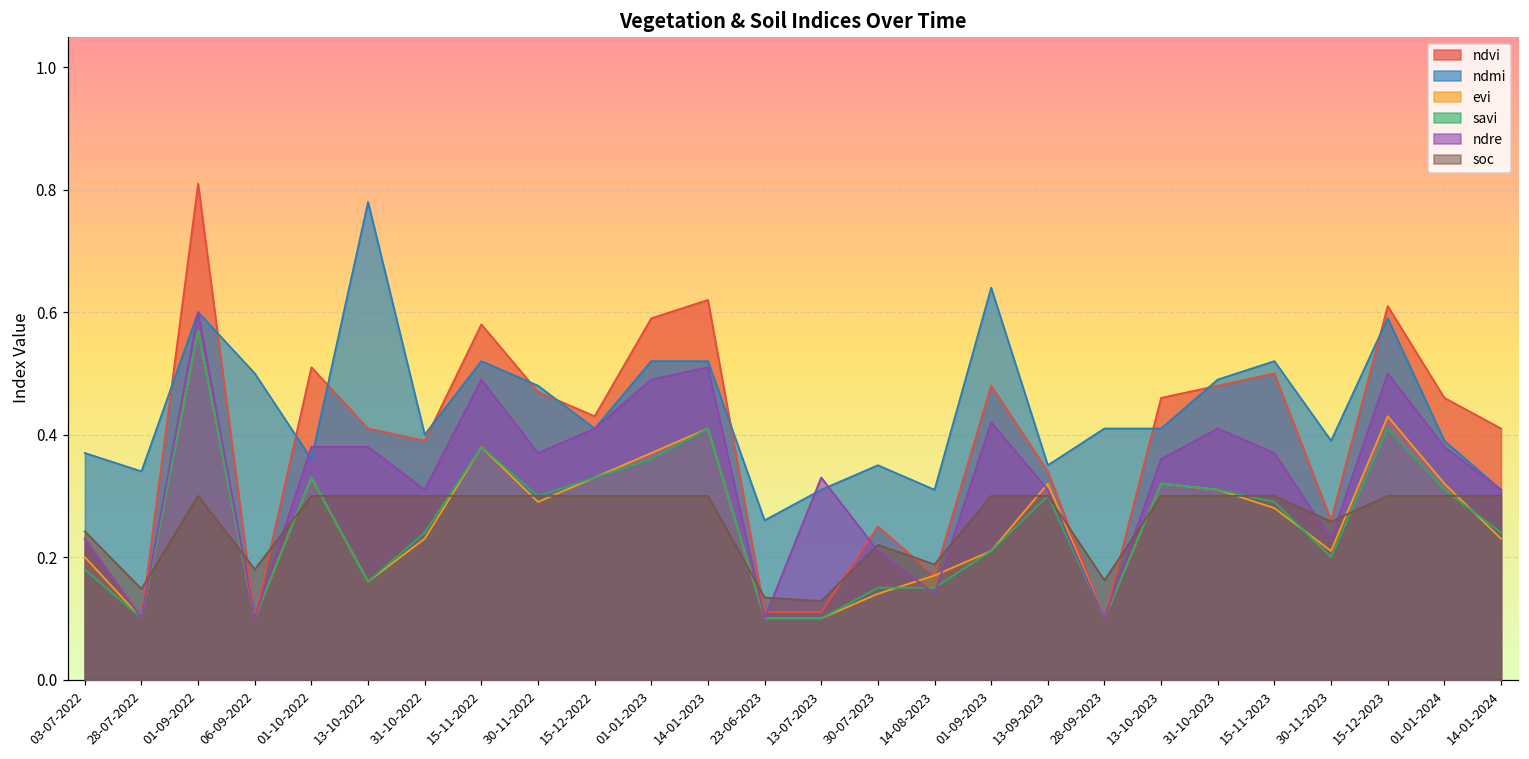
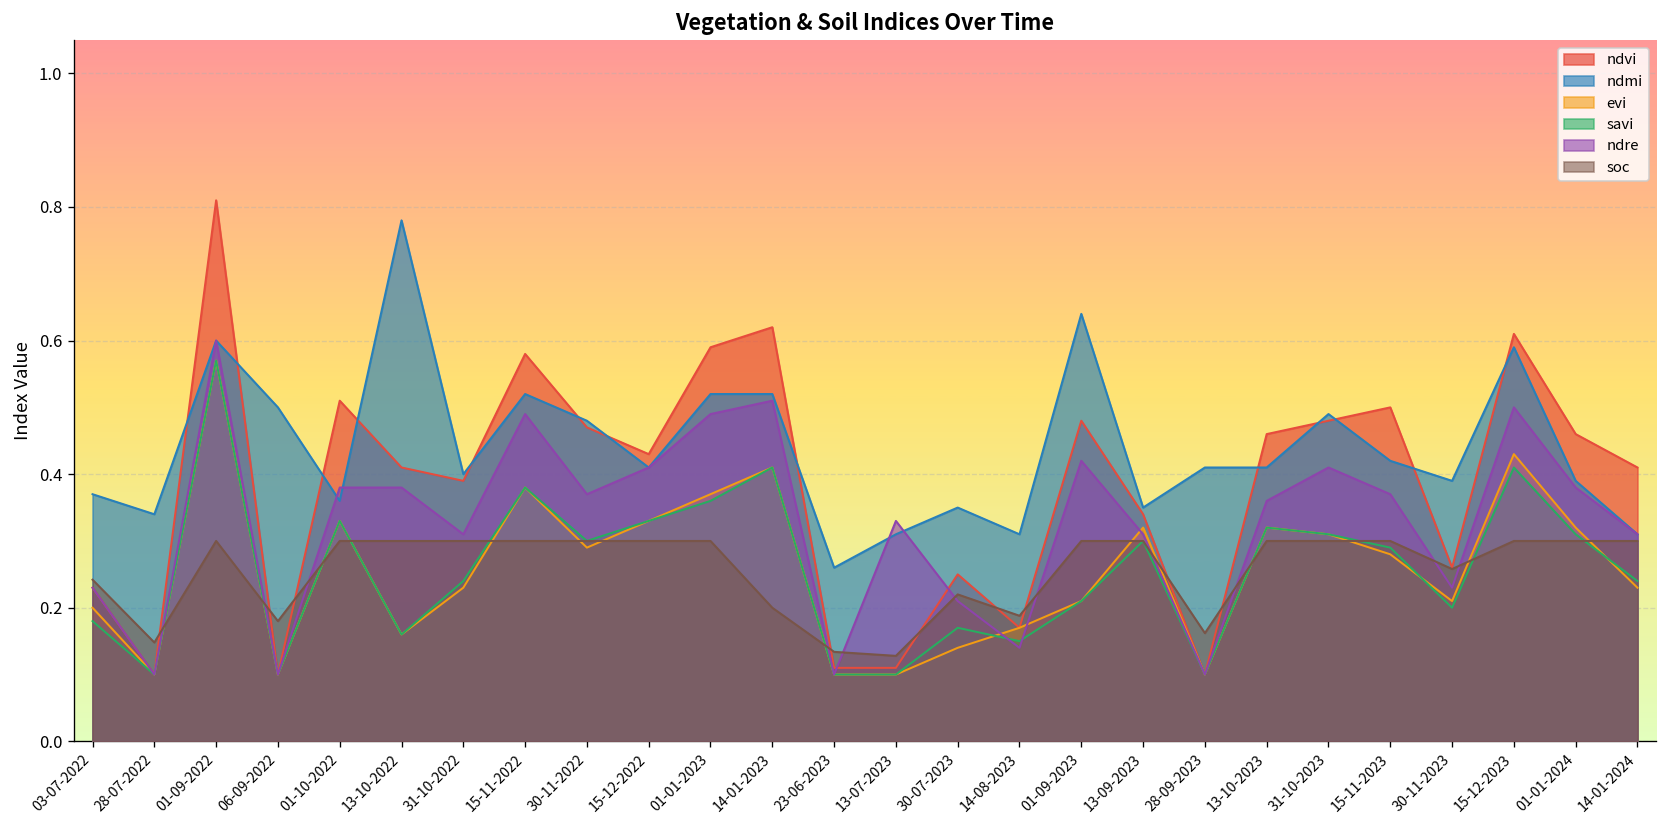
  {
    "ndvi": {
      "01-09-2022": 0.81,
      "01-10-2022": 0.51,
      "13-10-2022": 0.41,
      "31-10-2022": 0.39,
      "15-11-2022": 0.58,
      "30-11-2022": 0.47,
      "15-12-2022": 0.43,
      "01-01-2023": 0.59,
      "14-01-2023": 0.62,
      "23-06-2023": 0.11,
      "13-07-2023": 0.11,
      "30-07-2023": 0.25,
      "01-09-2023": 0.48,
      "13-09-2023": 0.34,
      "13-10-2023": 0.46,
      "31-10-2023": 0.48,
      "15-11-2023": 0.50,
      "15-12-2023": 0.61,
      "01-01-2024": 0.46,
      "14-01-2024": 0.41
    },
    "ndmi": {
      "03-07-2022": 0.37,
      "28-07-2022": 0.34,
      "06-09-2022": 0.50,
      "01-10-2022": 0.36,
      "13-10-2022": 0.78,
      "31-10-2022": 0.40,
      "15-11-2022": 0.52,
      "30-11-2022": 0.48,
      "01-01-2023": 0.52,
      "14-01-2023": 0.52,
      "23-06-2023": 0.26,
      "13-07-2023": 0.31,
      "30-07-2023": 0.35,
      "14-08-2023": 0.31,
      "01-09-2023": 0.64,
      "13-09-2023": 0.35,
      "28-09-2023": 0.41,
      "13-10-2023": 0.41,
      "31-10-2023": 0.49,
-     "15-11-2023": 0.52,
+     "15-11-2023": 0.42,
      "30-11-2023": 0.39,
      "15-12-2023": 0.59,
      "01-01-2024": 0.39
    },
    "evi": {
      "03-07-2022": 0.20,
      "31-10-2022": 0.23,
      "30-11-2022": 0.29,
      "01-01-2023": 0.37,
      "30-07-2023": 0.14,
      "13-09-2023": 0.32,
      "15-11-2023": 0.28,
      "30-11-2023": 0.21,
      "15-12-2023": 0.43,
      "01-01-2024": 0.32,
      "14-01-2024": 0.23
    },
    "savi": {
      "03-07-2022": 0.18,
      "31-10-2022": 0.24,
      "01-01-2023": 0.36,
-     "30-07-2023": 0.15,
+     "30-07-2023": 0.17,
      "14-08-2023": 0.15,
      "15-11-2023": 0.29,
      "30-11-2023": 0.20,
      "15-12-2023": 0.41,
      "01-01-2024": 0.31,
      "14-01-2024": 0.24
    },
    "ndre": {
      "01-10-2022": 0.38,
      "13-10-2022": 0.38,
      "31-10-2022": 0.31,
      "15-11-2022": 0.49,
      "30-11-2022": 0.37,
      "01-01-2023": 0.49,
      "14-01-2023": 0.51,
      "13-07-2023": 0.33,
      "30-07-2023": 0.21,
      "14-08-2023": 0.14,
      "01-09-2023": 0.42,
      "13-09-2023": 0.31,
      "13-10-2023": 0.36,
      "31-10-2023": 0.41,
      "15-11-2023": 0.37,
      "30-11-2023": 0.23,
      "15-12-2023": 0.50,
      "01-01-2024": 0.38
    },
    "soc": {
      "03-07-2022": 0.24,
      "28-07-2022": 0.15,
      "01-09-2022": 0.3,
      "06-09-2022": 0.18,
      "01-10-2022": 0.3,
      "13-10-2022": 0.3,
      "31-10-2022": 0.3,
      "15-11-2022": 0.3,
      "15-12-2022": 0.3,
      "01-01-2023": 0.3,
-     "14-01-2023": 0.3,
+     "14-01-2023": 0.2,
      "23-06-2023": 0.13,
      "13-07-2023": 0.13,
      "30-07-2023": 0.22,
      "14-08-2023": 0.19,
      "01-09-2023": 0.3,
      "28-09-2023": 0.16,
      "13-10-2023": 0.3,
      "31-10-2023": 0.3,
      "15-11-2023": 0.3,
      "15-12-2023": 0.3,
      "01-01-2024": 0.3,
      "14-01-2024": 0.3
    }
  }
